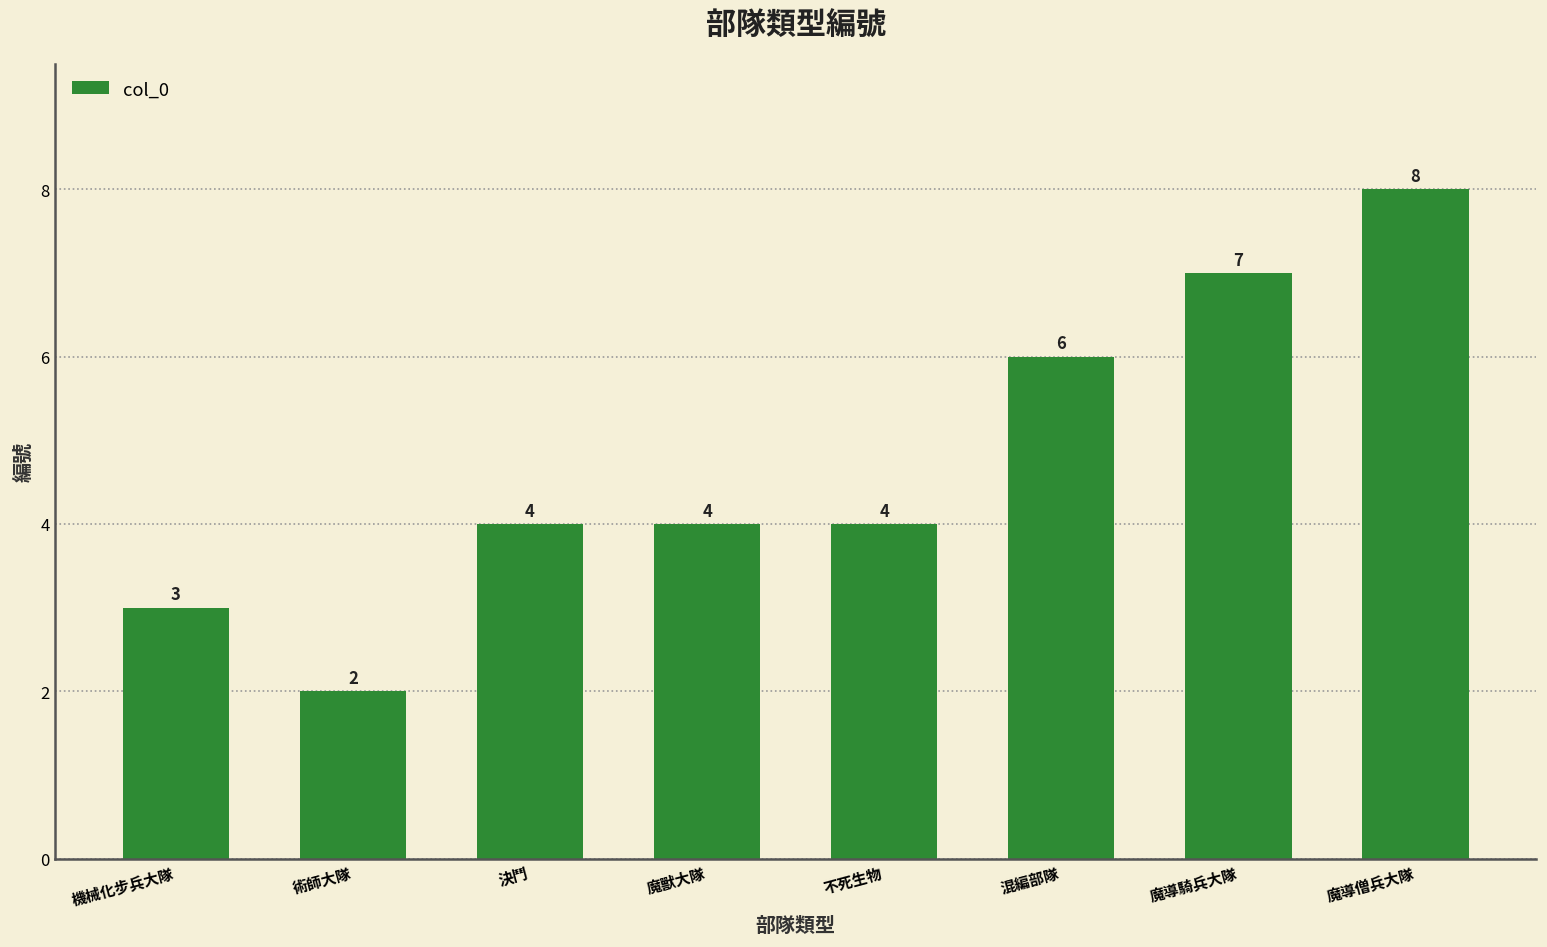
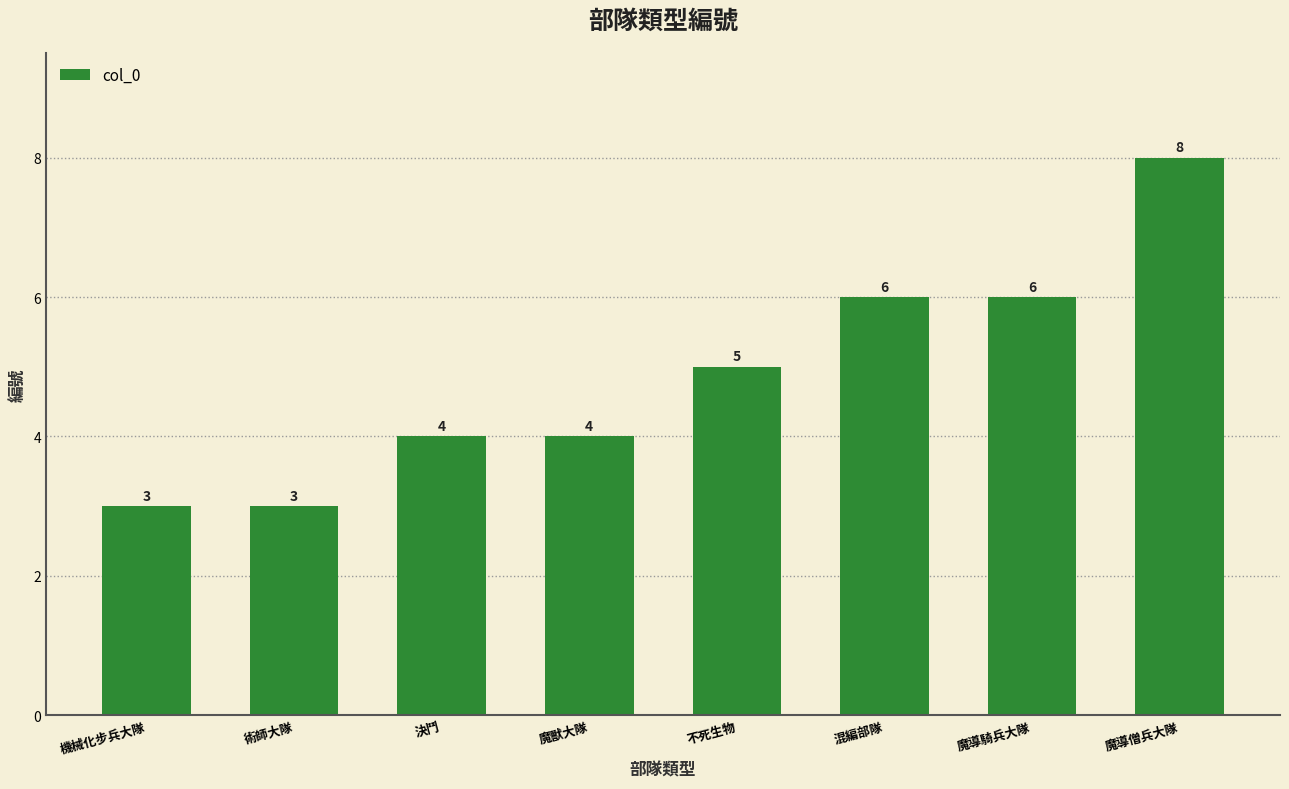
  {
    "機械化步兵大隊": 3,
-   "術師大隊": 2,
+   "術師大隊": 3,
    "決鬥": 4,
    "魔獸大隊": 4,
-   "不死生物": 4,
+   "不死生物": 5,
    "混編部隊": 6,
-   "魔導騎兵大隊": 7,
+   "魔導騎兵大隊": 6,
    "魔導僧兵大隊": 8
  }
